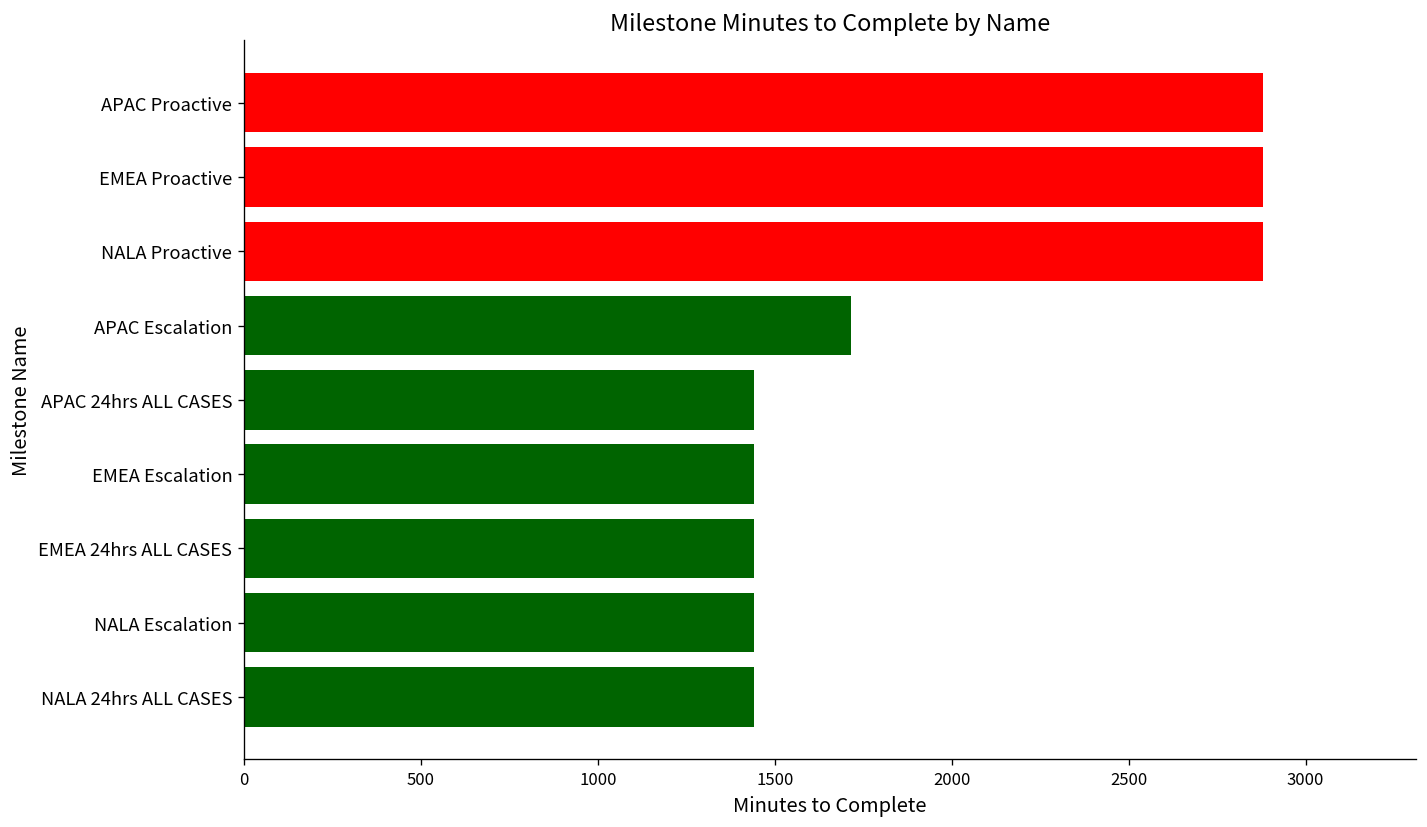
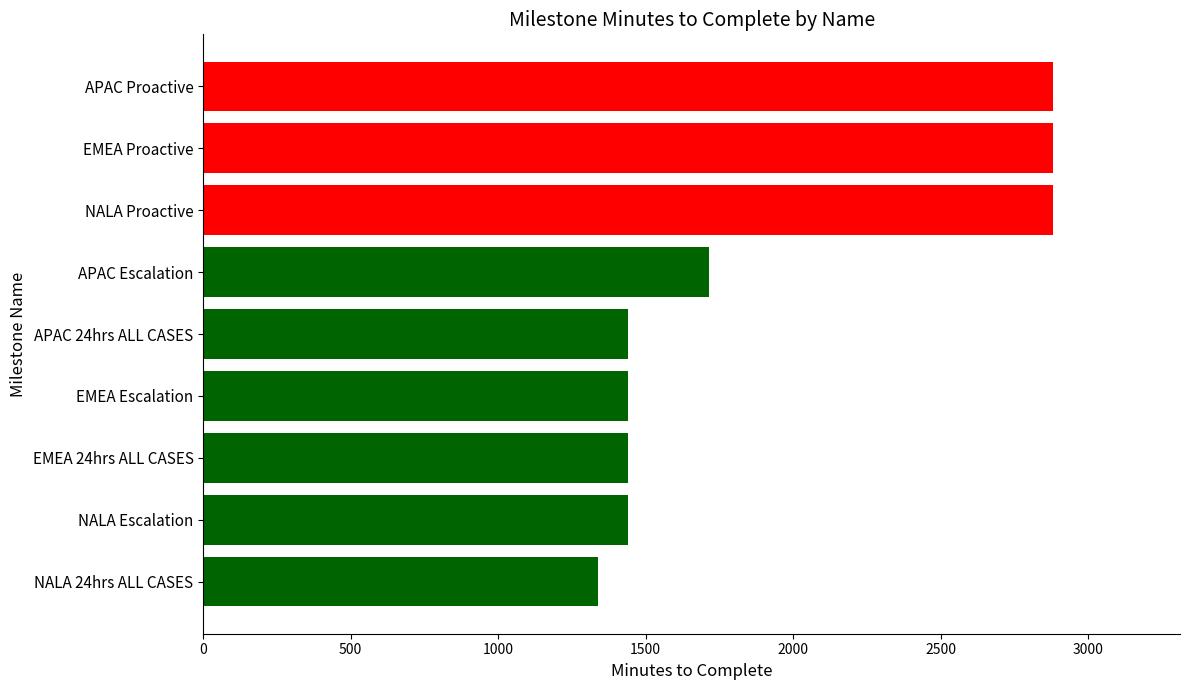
  {
    "APAC Proactive": 2880,
    "EMEA Proactive": 2880,
    "NALA Proactive": 2880,
    "APAC Escalation": 1720,
    "APAC 24hrs ALL CASES": 1440,
    "EMEA Escalation": 1440,
    "EMEA 24hrs ALL CASES": 1440,
    "NALA Escalation": 1440,
-   "NALA 24hrs ALL CASES": 1440
+   "NALA 24hrs ALL CASES": 1340
  }
